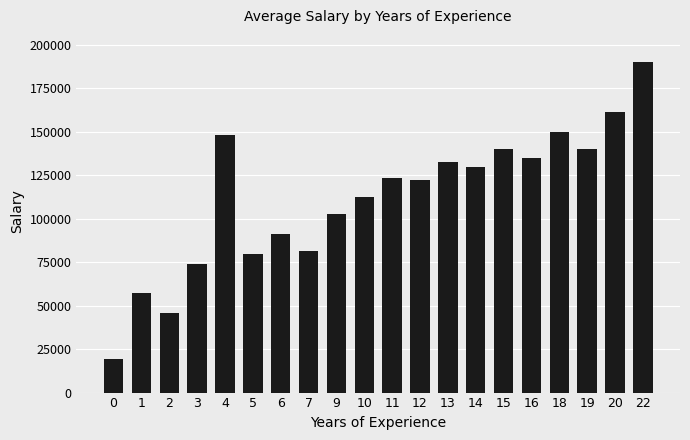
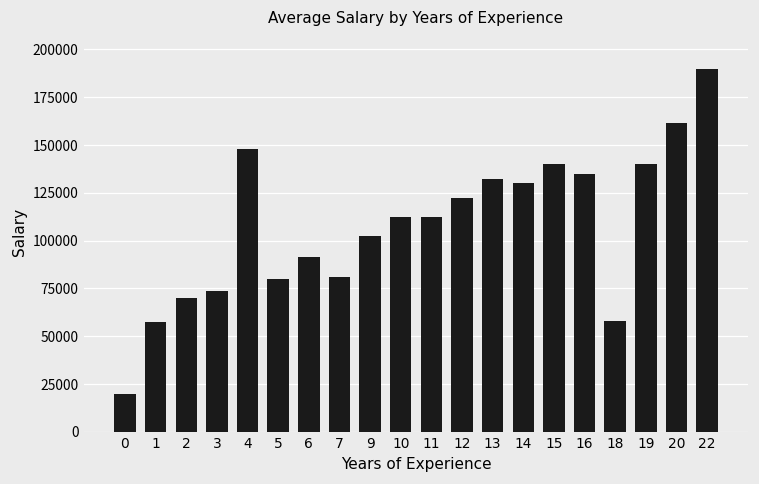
  {
    "0": 20000,
    "1": 58000,
-   "2": 46000,
+   "2": 70000,
    "3": 74000,
    "4": 148000,
    "5": 80000,
    "6": 91000,
    "7": 81000,
    "9": 103000,
    "10": 113000,
-   "11": 124000,
+   "11": 113000,
    "12": 123000,
    "13": 133000,
    "14": 130000,
    "15": 140000,
    "16": 135000,
-   "18": 150000,
+   "18": 58000,
    "19": 140000,
    "20": 162000,
    "22": 190000
  }
